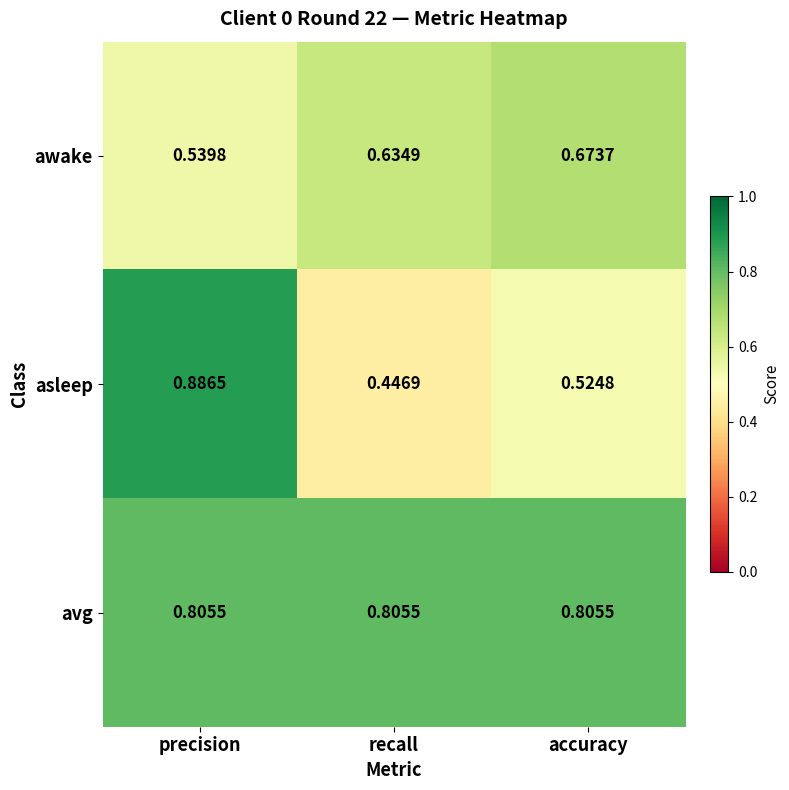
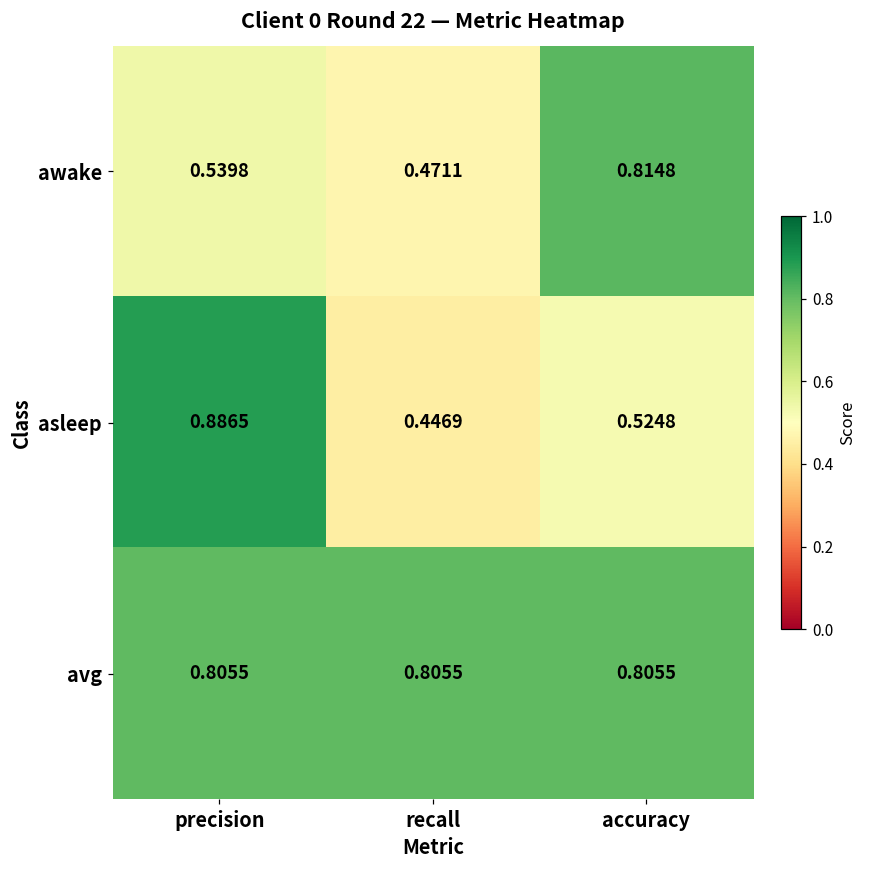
  {
    "awake": {
      "precision": 0.5398,
-     "recall": 0.6349,
-     "accuracy": 0.6737
+     "recall": 0.4711,
+     "accuracy": 0.8148
    },
    "asleep": {
      "precision": 0.8865,
      "recall": 0.4469,
      "accuracy": 0.5248
    },
    "avg": {
      "precision": 0.8055,
      "recall": 0.8055,
      "accuracy": 0.8055
    }
  }
